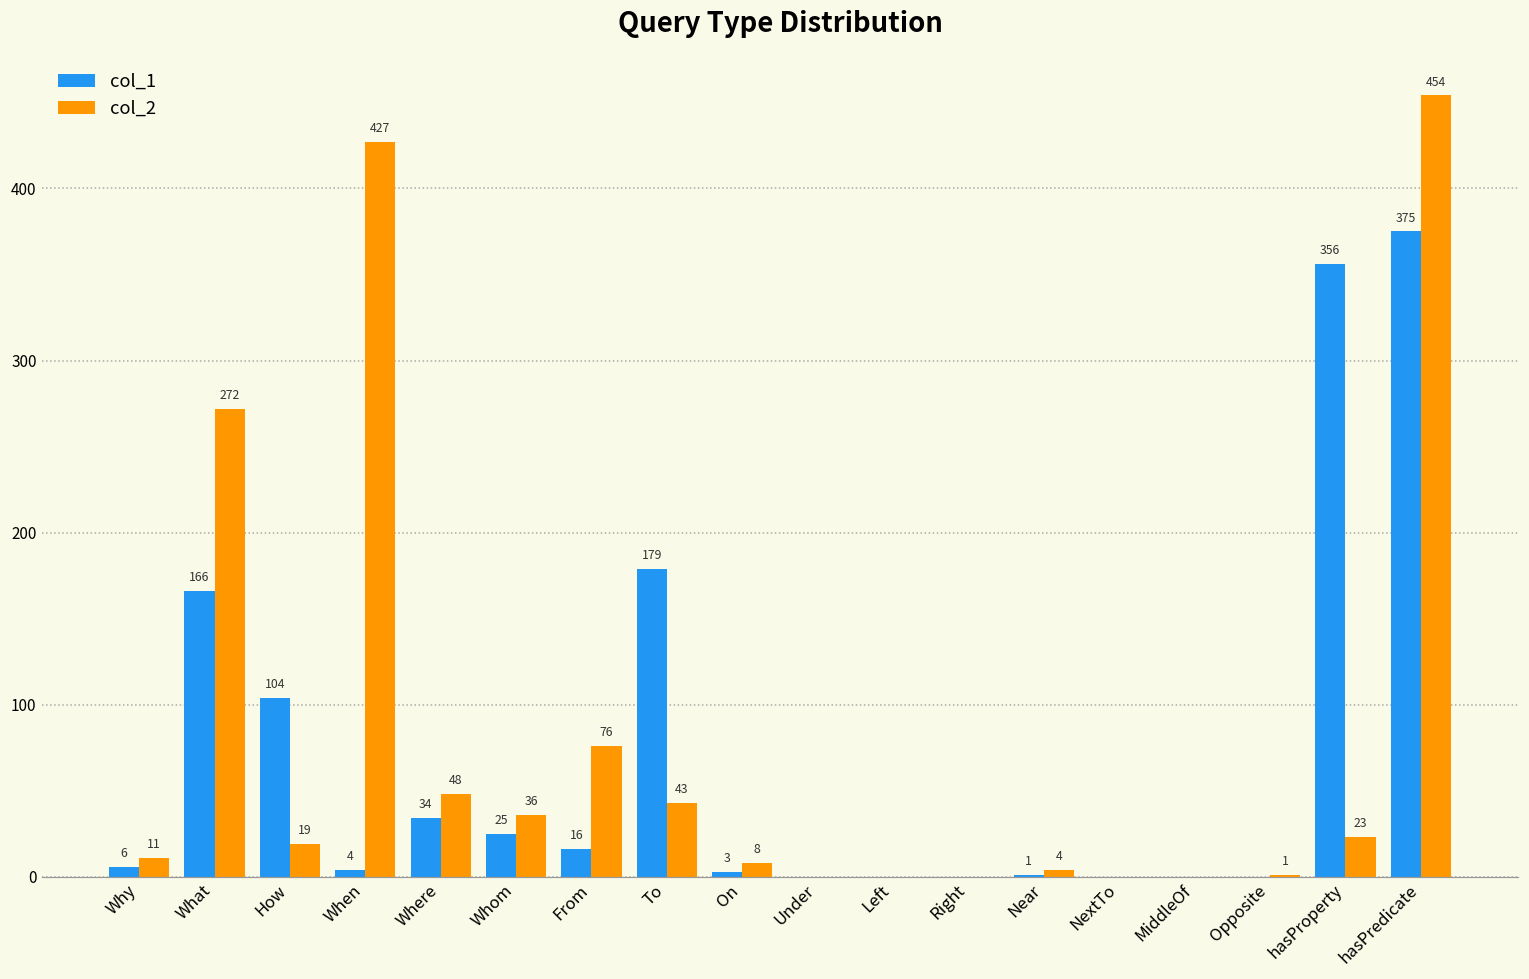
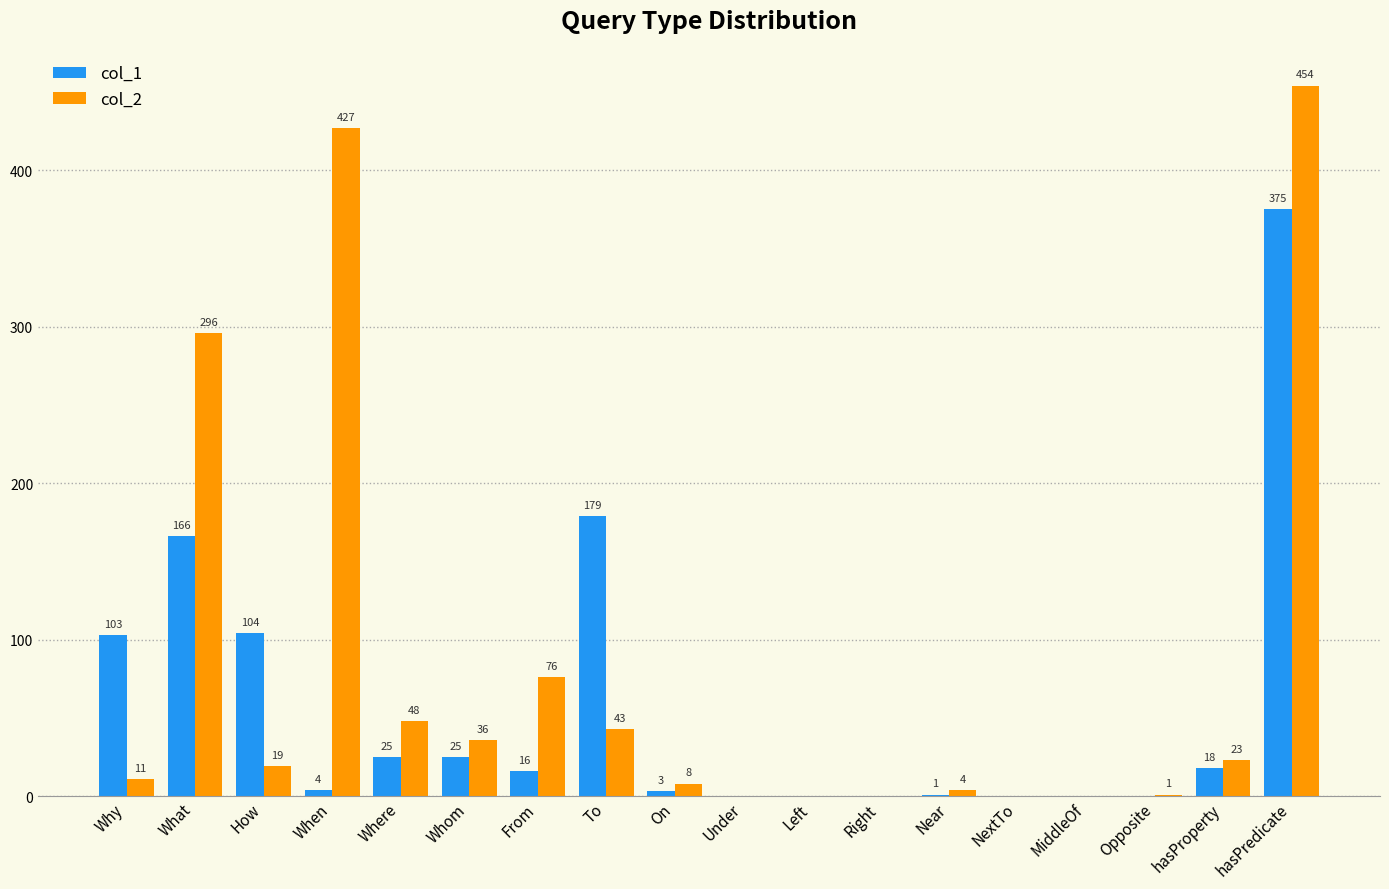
  {
    "col_1": {
-     "Why": 6,
+     "Why": 103,
      "What": 166,
      "How": 104,
      "When": 4,
-     "Where": 34,
+     "Where": 25,
      "Whom": 25,
      "From": 16,
      "To": 179,
      "On": 3,
      "Near": 1,
-     "hasProperty": 356,
+     "hasProperty": 18,
      "hasPredicate": 375
    },
    "col_2": {
      "Why": 11,
-     "What": 272,
+     "What": 296,
      "How": 19,
      "When": 427,
      "Where": 48,
      "Whom": 36,
      "From": 76,
      "To": 43,
      "On": 8,
      "Near": 4,
      "Opposite": 1,
      "hasProperty": 23,
      "hasPredicate": 454
    }
  }
